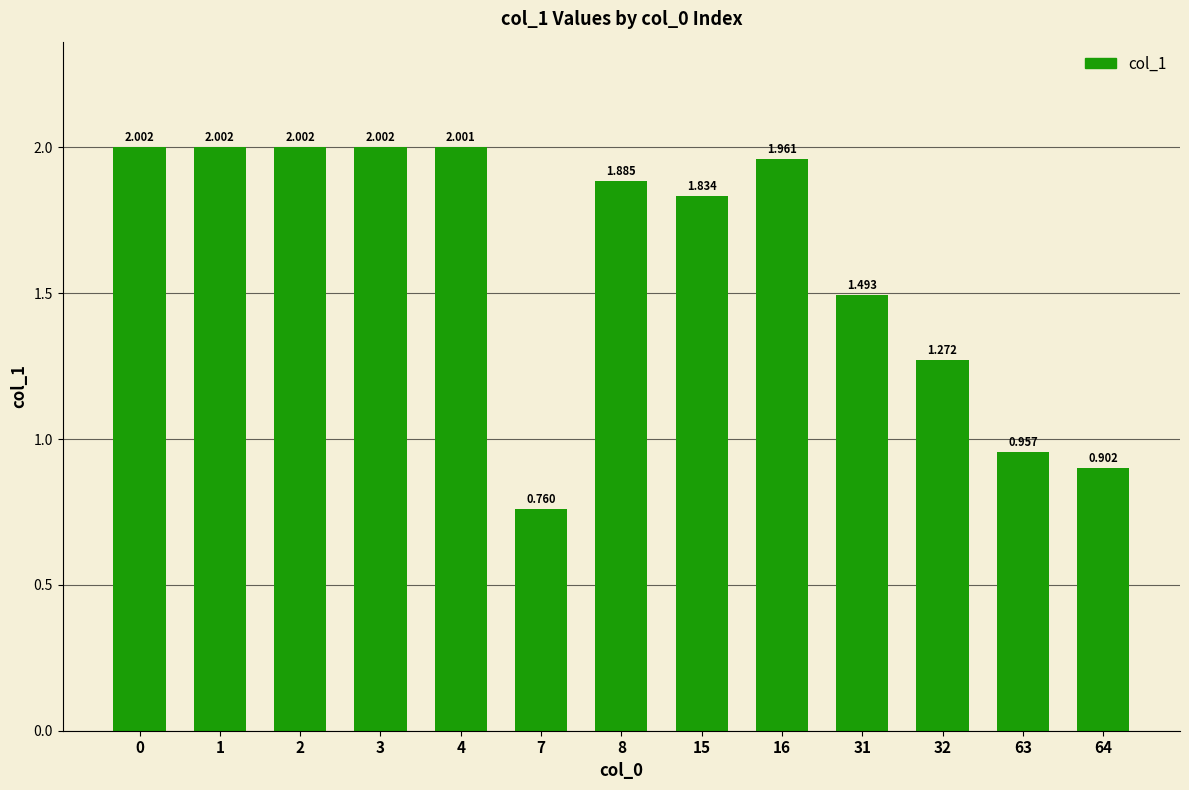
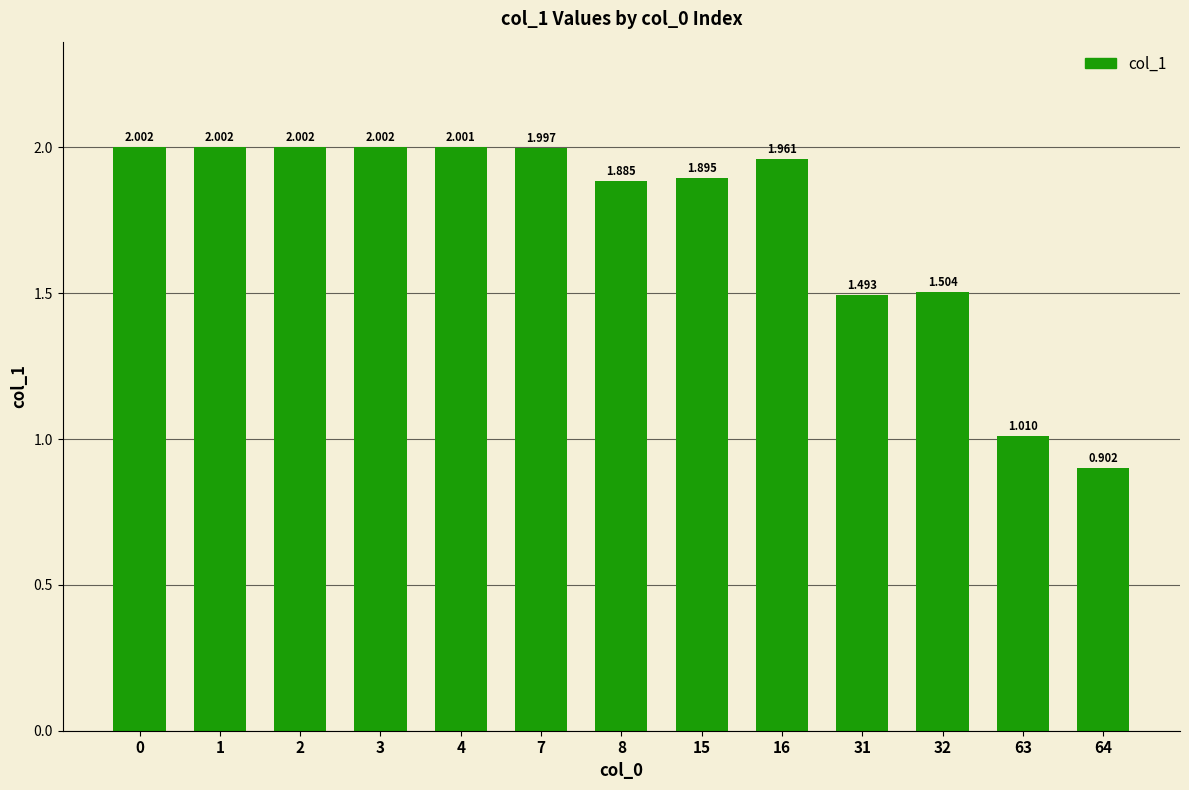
  {
    "0": 2.002,
    "1": 2.002,
    "2": 2.002,
    "3": 2.002,
    "4": 2.001,
-   "7": 0.760,
+   "7": 1.997,
    "8": 1.885,
-   "15": 1.834,
+   "15": 1.895,
    "16": 1.961,
    "31": 1.493,
-   "32": 1.272,
-   "63": 0.957,
+   "32": 1.504,
+   "63": 1.010,
    "64": 0.902
  }
